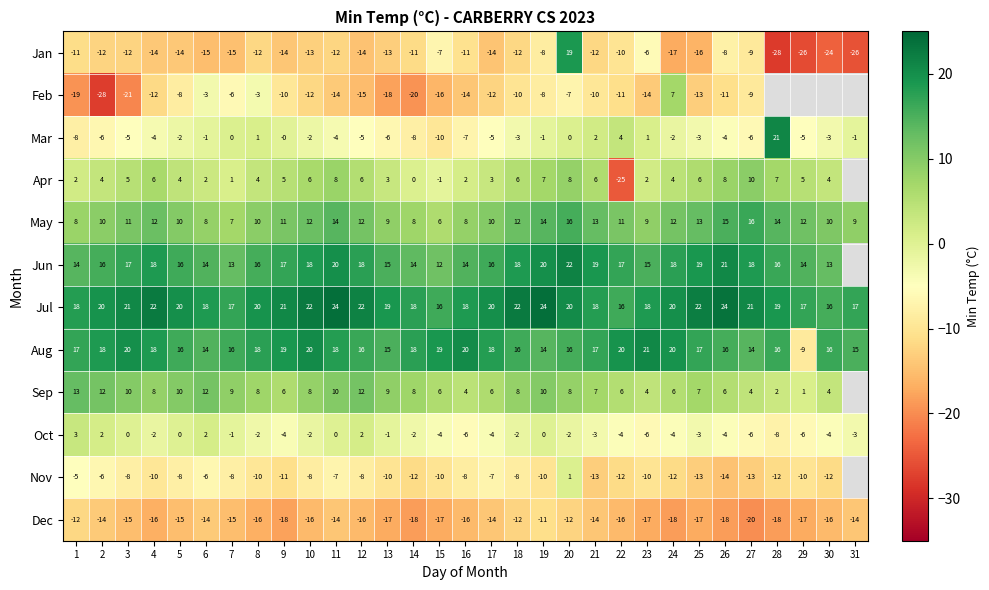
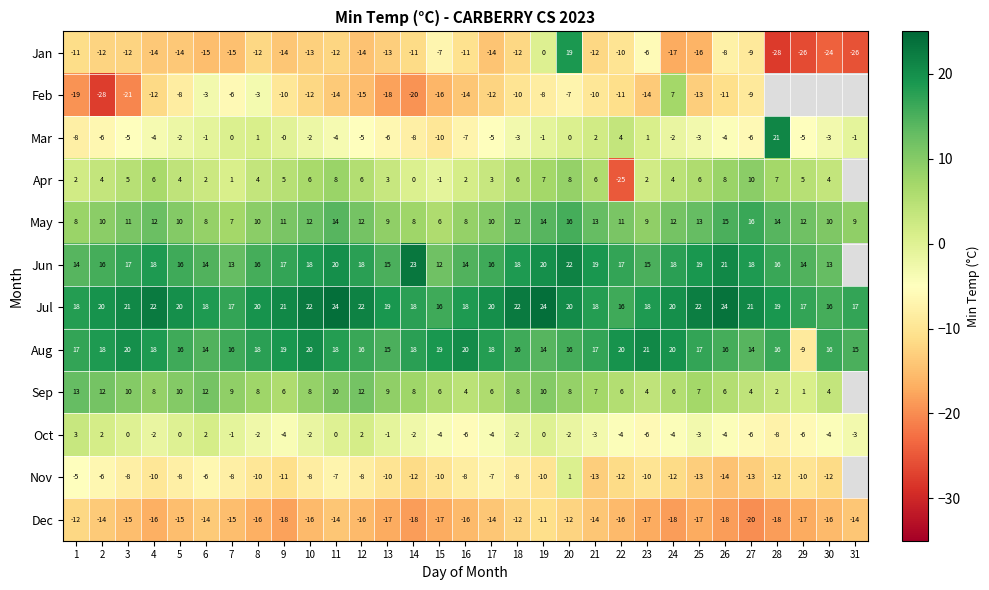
  {
    "Jan": {
      "1": -11,
      "2": -12,
      "3": -12,
      "4": -14,
      "5": -14,
      "6": -15,
      "7": -15,
      "8": -12,
      "9": -14,
      "10": -13,
      "11": -12,
      "12": -14,
      "13": -13,
      "14": -11,
      "15": -7,
      "16": -11,
      "17": -14,
      "18": -12,
-     "19": -8,
+     "19": 0,
      "20": 19,
      "21": -12,
      "22": -10,
      "23": -6,
      "24": -17,
      "25": -16,
      "26": -8,
      "27": -9,
      "28": -28,
      "29": -26,
      "30": -24,
      "31": -26
    },
    "Jun": {
      "1": 14,
      "2": 16,
      "3": 17,
      "4": 18,
      "5": 16,
      "6": 14,
      "7": 13,
      "8": 16,
      "9": 17,
      "10": 18,
      "11": 20,
      "12": 18,
      "13": 15,
-     "14": 14,
+     "14": 23,
      "15": 12,
      "16": 14,
      "17": 16,
      "18": 18,
      "19": 20,
      "20": 22,
      "21": 19,
      "22": 17,
      "23": 15,
      "24": 18,
      "25": 19,
      "26": 21,
      "27": 18,
      "28": 16,
      "29": 14,
      "30": 13
    }
  }
